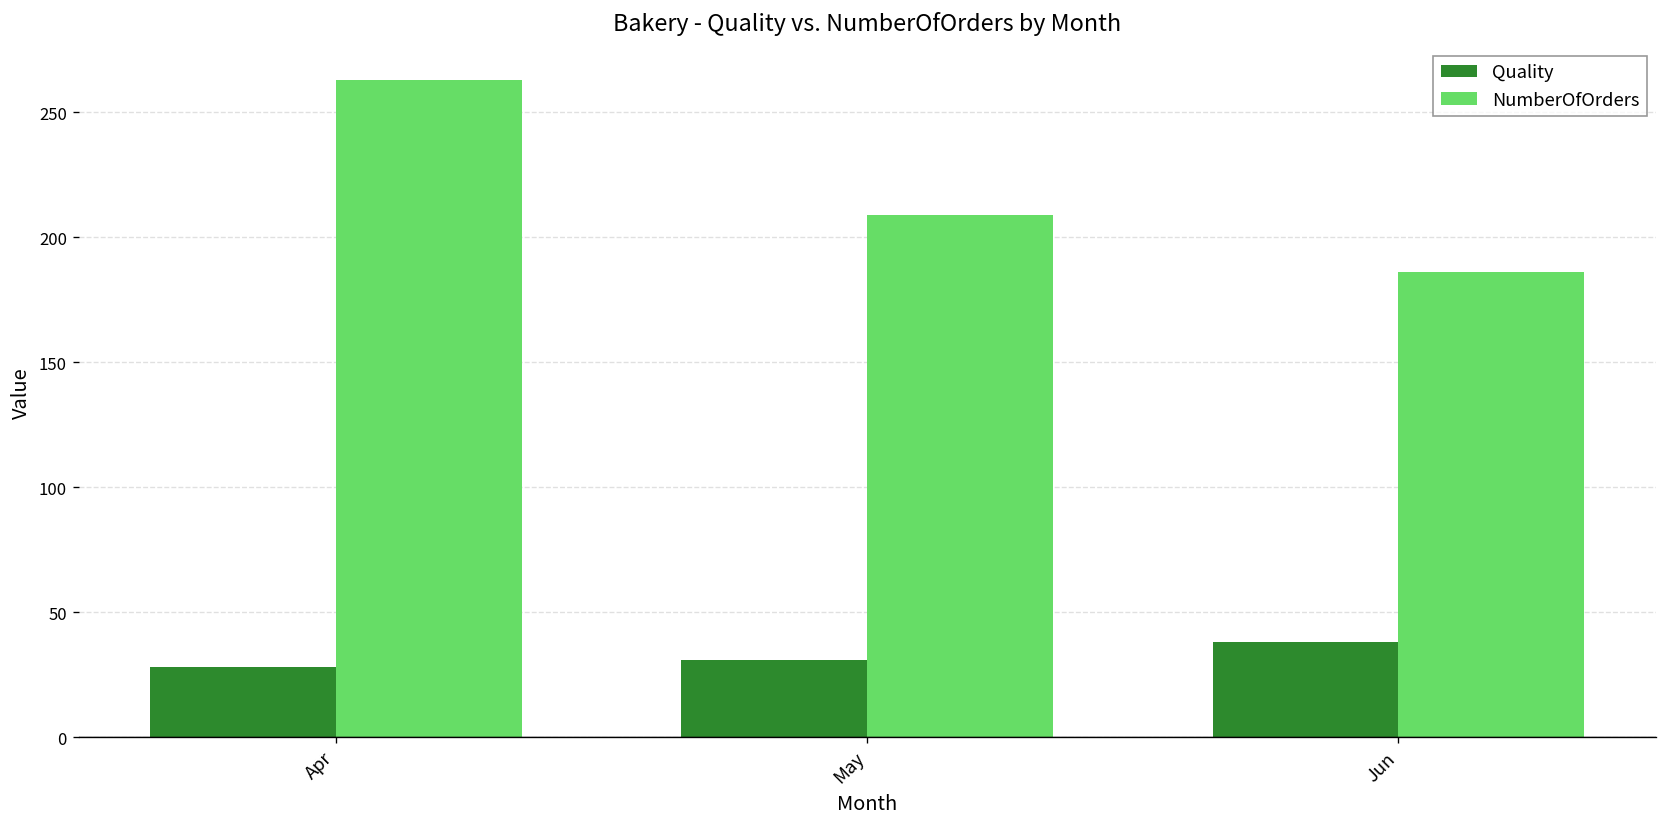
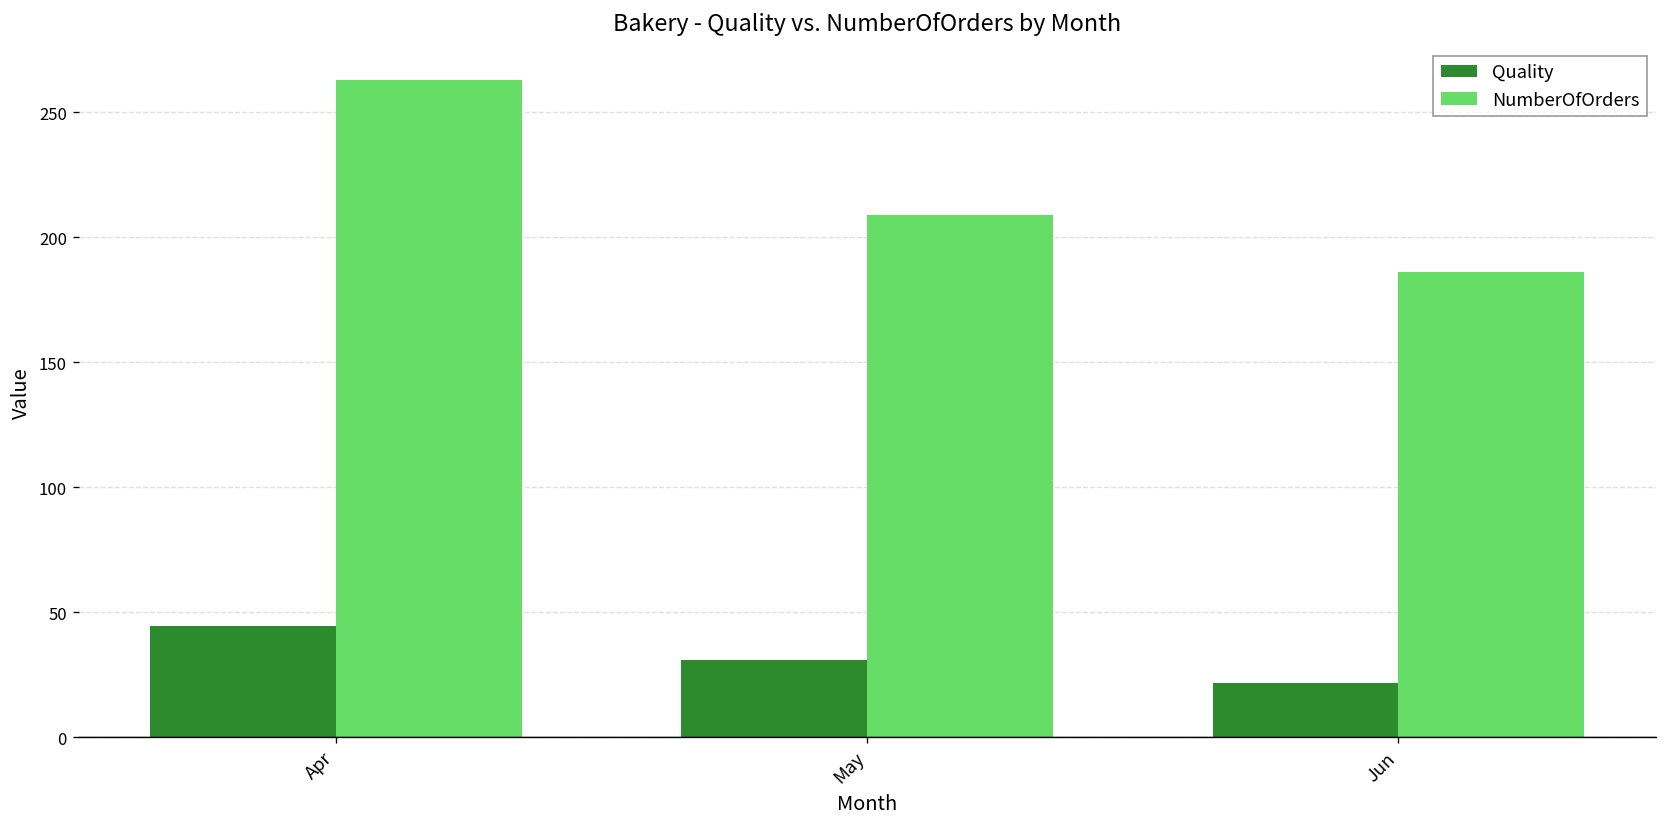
  {
    "Quality": {
-     "Apr": 28,
+     "Apr": 44,
      "May": 31,
-     "Jun": 38
+     "Jun": 22
    },
    "NumberOfOrders": {
      "Apr": 263,
      "May": 209,
      "Jun": 186
    }
  }
